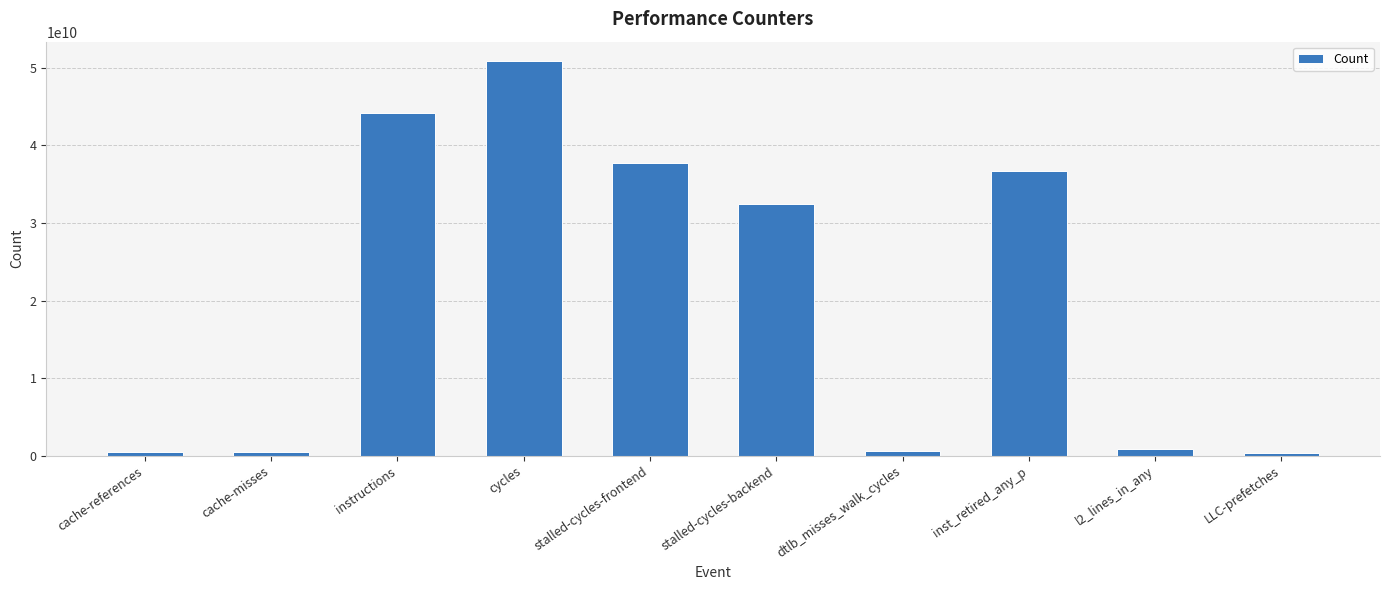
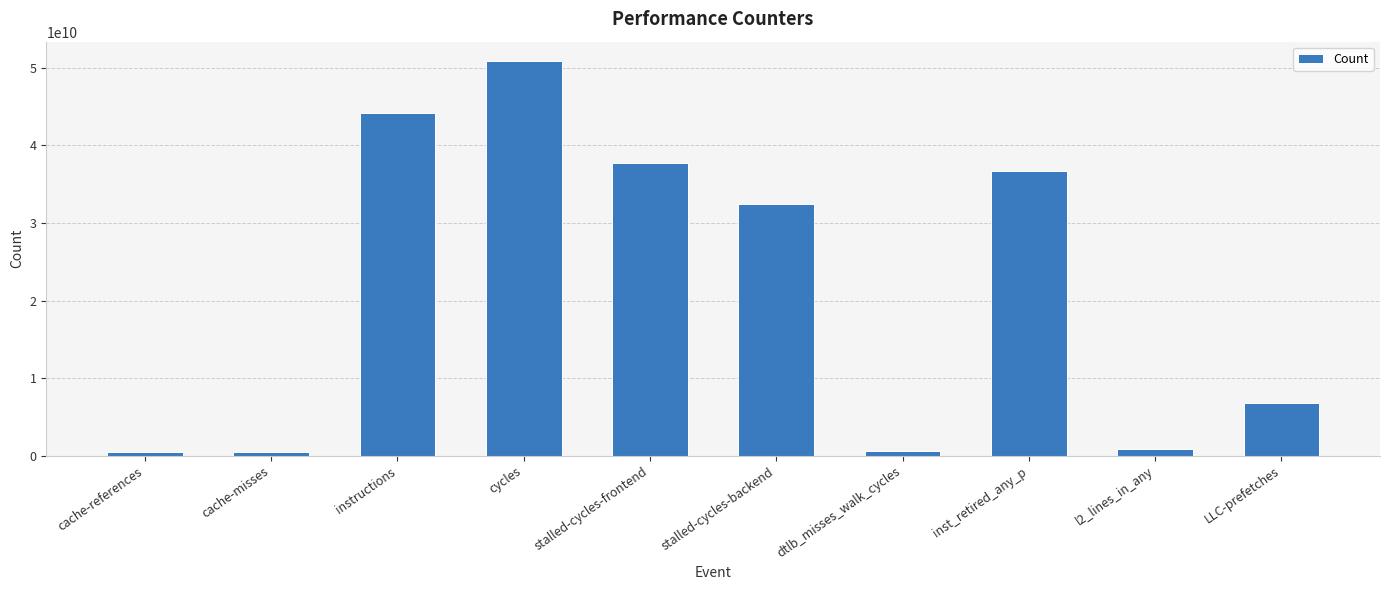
  {
    "cache-references": 1000000000,
    "cache-misses": 0,
    "instructions": 44000000000,
    "cycles": 51000000000,
    "stalled-cycles-frontend": 38000000000,
    "stalled-cycles-backend": 32000000000,
    "dtlb_misses_walk_cycles": 1000000000,
    "inst_retired_any_p": 37000000000,
    "l2_lines_in_any": 1000000000,
-   "LLC-prefetches": 0
+   "LLC-prefetches": 7000000000
  }
